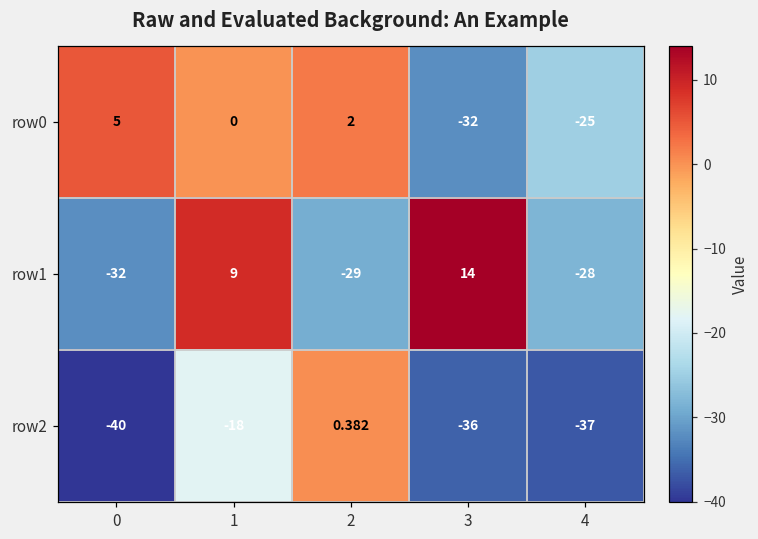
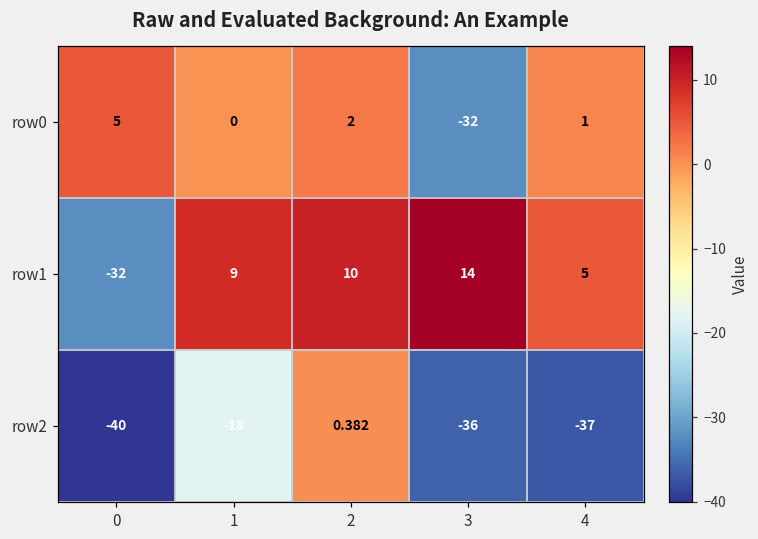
  {
    "row0": {
      "0": 5,
      "1": 0,
      "2": 2,
      "3": -32,
-     "4": -25
+     "4": 1
    },
    "row1": {
      "0": -32,
      "1": 9,
-     "2": -29,
+     "2": 10,
      "3": 14,
-     "4": -28
+     "4": 5
    },
    "row2": {
      "0": -40,
      "2": 0.382,
      "3": -36,
      "4": -37
    }
  }
